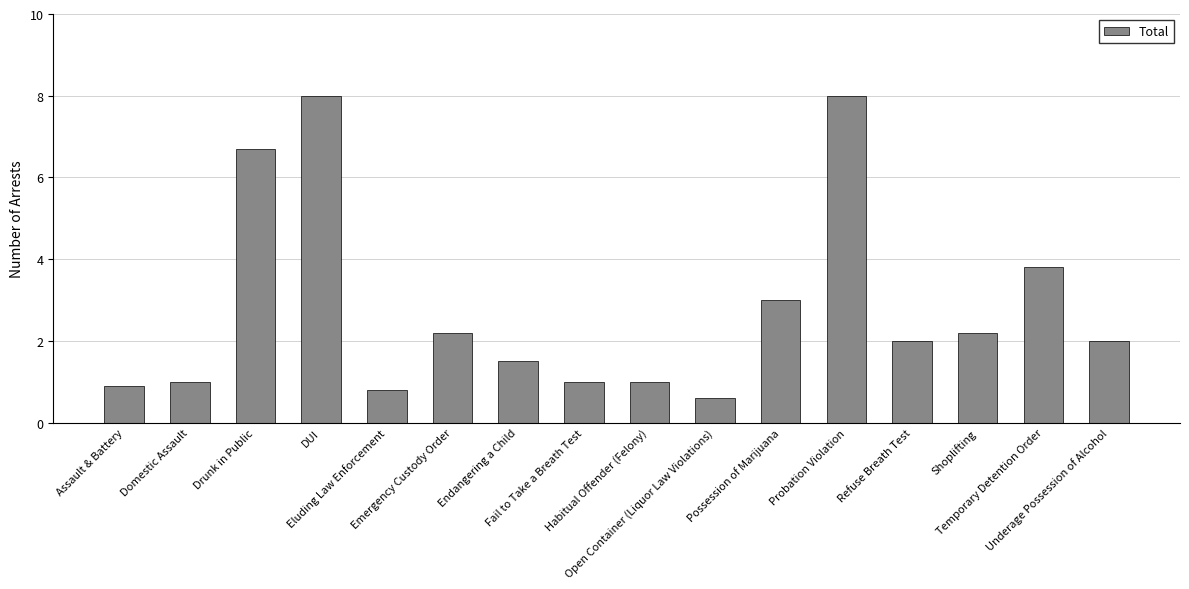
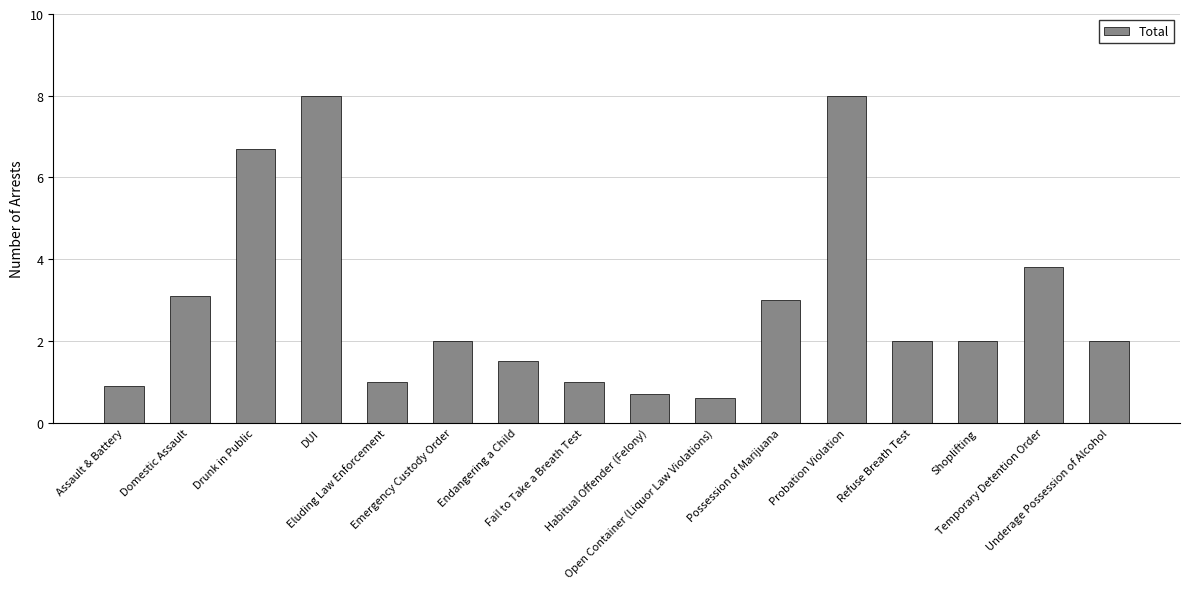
  {
    "Assault & Battery": 0.9,
-   "Domestic Assault": 1.0,
+   "Domestic Assault": 3.1,
    "Drunk in Public": 6.7,
    "DUI": 8.0,
-   "Eluding Law Enforcement": 0.8,
-   "Emergency Custody Order": 2.2,
+   "Eluding Law Enforcement": 1.0,
+   "Emergency Custody Order": 2.0,
    "Endangering a Child": 1.5,
    "Fail to Take a Breath Test": 1.0,
-   "Habitual Offender (Felony)": 1.0,
+   "Habitual Offender (Felony)": 0.7,
    "Open Container (Liquor Law Violations)": 0.6,
    "Possession of Marijuana": 3.0,
    "Probation Violation": 8.0,
    "Refuse Breath Test": 2.0,
-   "Shoplifting": 2.2,
+   "Shoplifting": 2.0,
    "Temporary Detention Order": 3.8,
    "Underage Possession of Alcohol": 2.0
  }
